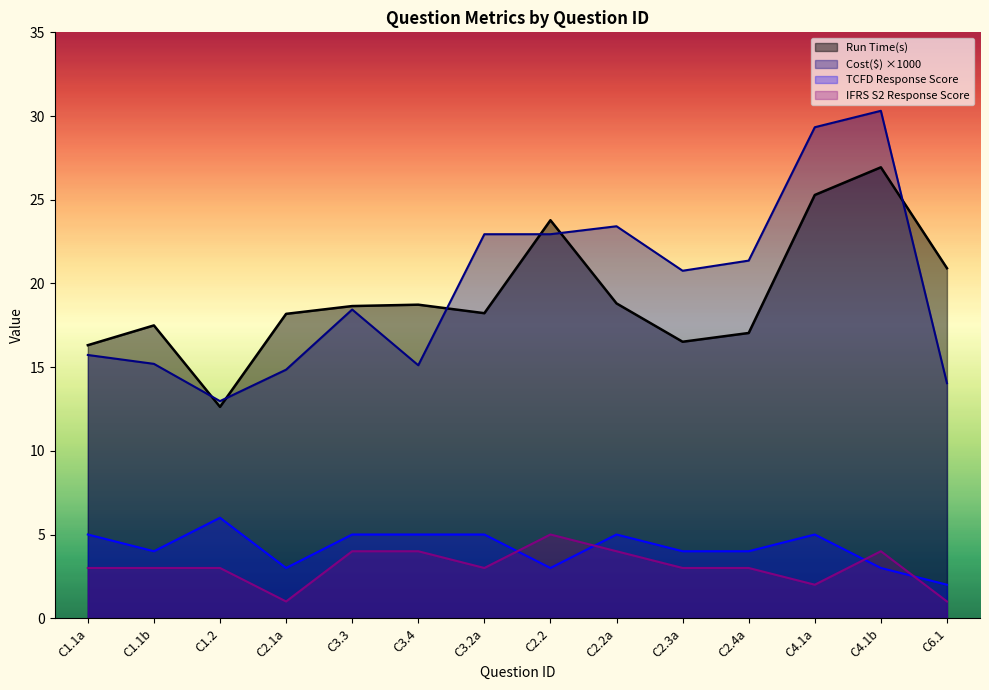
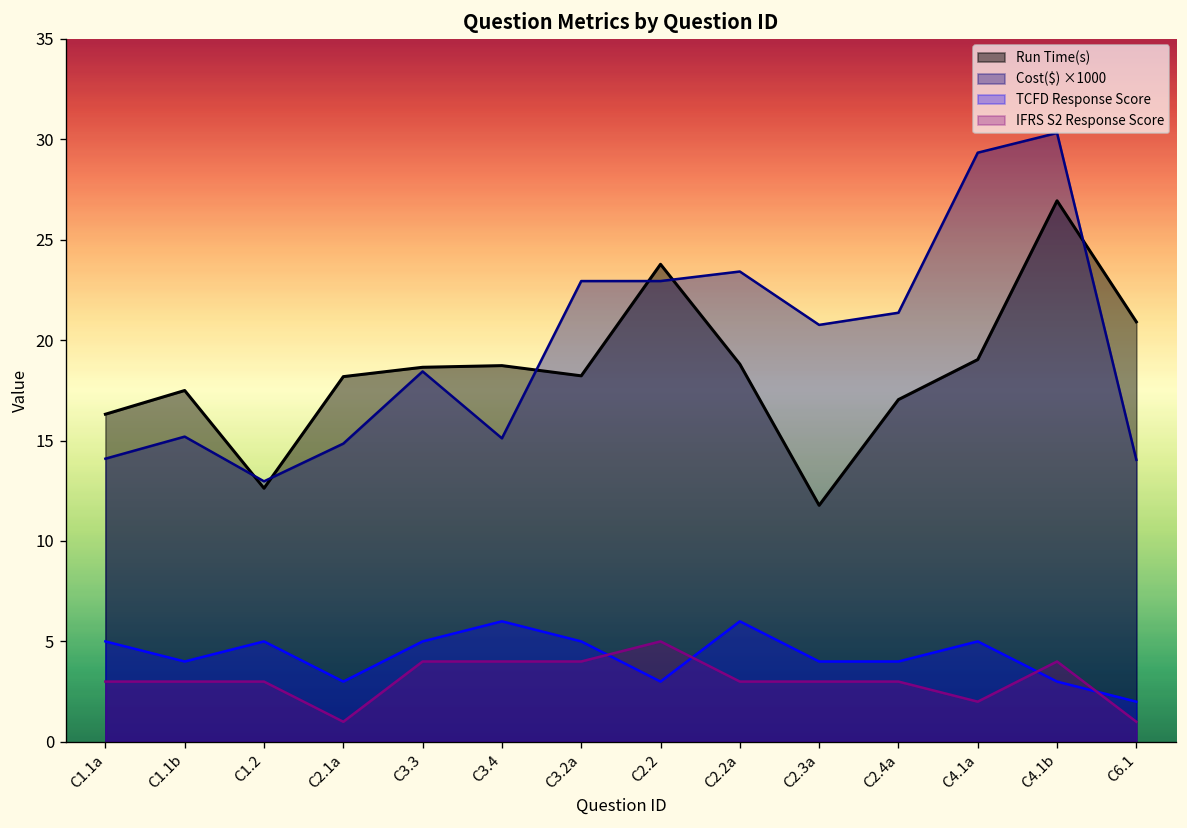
  {
    "Run Time(s)": {
      "C1.1a": 16.3,
      "C1.1b": 17.5,
      "C1.2": 12.6,
      "C2.1a": 18.2,
      "C3.3": 18.6,
      "C3.4": 18.7,
      "C3.2a": 18.2,
      "C2.2": 23.8,
      "C2.2a": 18.8,
-     "C2.3a": 16.5,
+     "C2.3a": 11.8,
      "C2.4a": 17.0,
-     "C4.1a": 25.3,
+     "C4.1a": 19.0,
      "C4.1b": 26.9,
      "C6.1": 20.9
    },
    "Cost($) ×1000": {
-     "C1.1a": 15.7,
+     "C1.1a": 14.1,
      "C1.1b": 15.2,
      "C1.2": 13.0,
      "C2.1a": 14.8,
      "C3.3": 18.4,
      "C3.4": 15.1,
      "C3.2a": 22.9,
      "C2.2": 22.9,
      "C2.2a": 23.4,
      "C2.3a": 20.8,
      "C2.4a": 21.4,
      "C4.1a": 29.3,
      "C4.1b": 30.3,
      "C6.1": 14.0
    },
    "TCFD Response Score": {
      "C1.1a": 5,
      "C1.1b": 4,
-     "C1.2": 6,
+     "C1.2": 5,
      "C2.1a": 3,
      "C3.3": 5,
-     "C3.4": 5,
+     "C3.4": 6,
      "C3.2a": 5,
      "C2.2": 3,
-     "C2.2a": 5,
+     "C2.2a": 6,
      "C2.3a": 4,
      "C2.4a": 4,
      "C4.1a": 5,
      "C4.1b": 3,
      "C6.1": 2
    },
    "IFRS S2 Response Score": {
      "C1.1a": 3,
      "C1.1b": 3,
      "C1.2": 3,
      "C2.1a": 1,
      "C3.3": 4,
      "C3.4": 4,
-     "C3.2a": 3,
+     "C3.2a": 4,
      "C2.2": 5,
-     "C2.2a": 4,
+     "C2.2a": 3,
      "C2.3a": 3,
      "C2.4a": 3,
      "C4.1a": 2,
      "C4.1b": 4,
      "C6.1": 1
    }
  }
